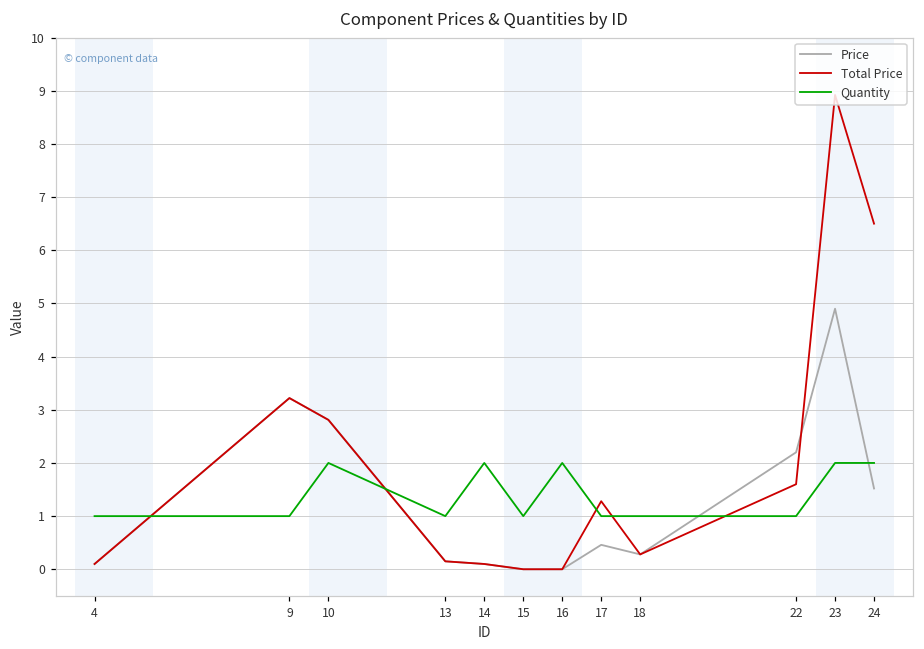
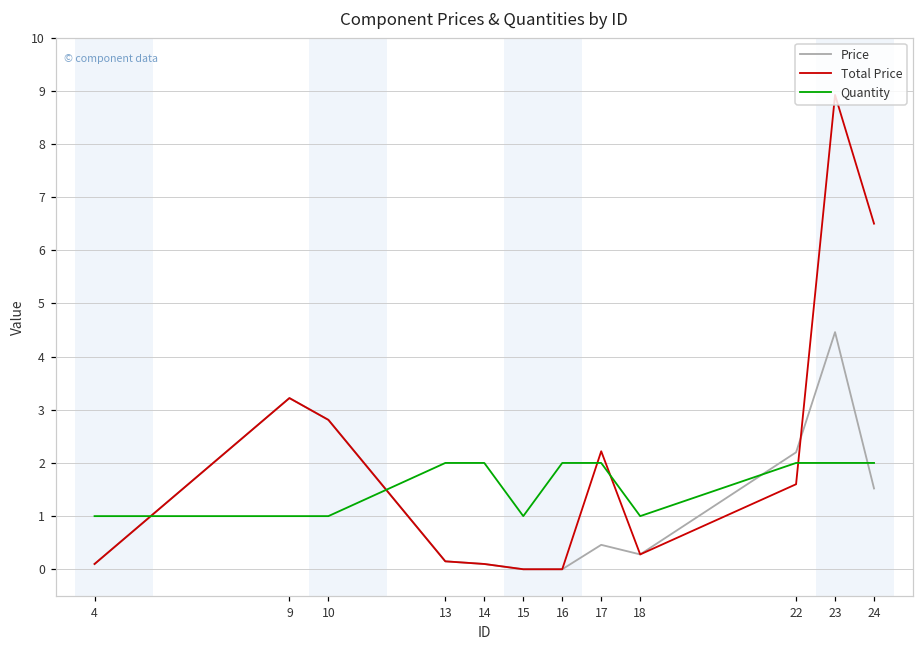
  {
    "Price": {
      "17": 0.5,
      "22": 2.2,
-     "23": 4.9,
+     "23": 4.5,
      "24": 1.5
    },
    "Total Price": {
-     "17": 1.3,
+     "17": 2.2,
      "22": 1.6,
      "24": 6.5
    },
    "Quantity": {
      "4": 1,
      "9": 1,
-     "10": 2,
-     "13": 1,
+     "10": 1,
+     "13": 2,
      "14": 2,
      "15": 1,
      "16": 2,
-     "17": 1,
+     "17": 2,
      "18": 1,
-     "22": 1,
+     "22": 2,
      "23": 2,
      "24": 2
    }
  }
